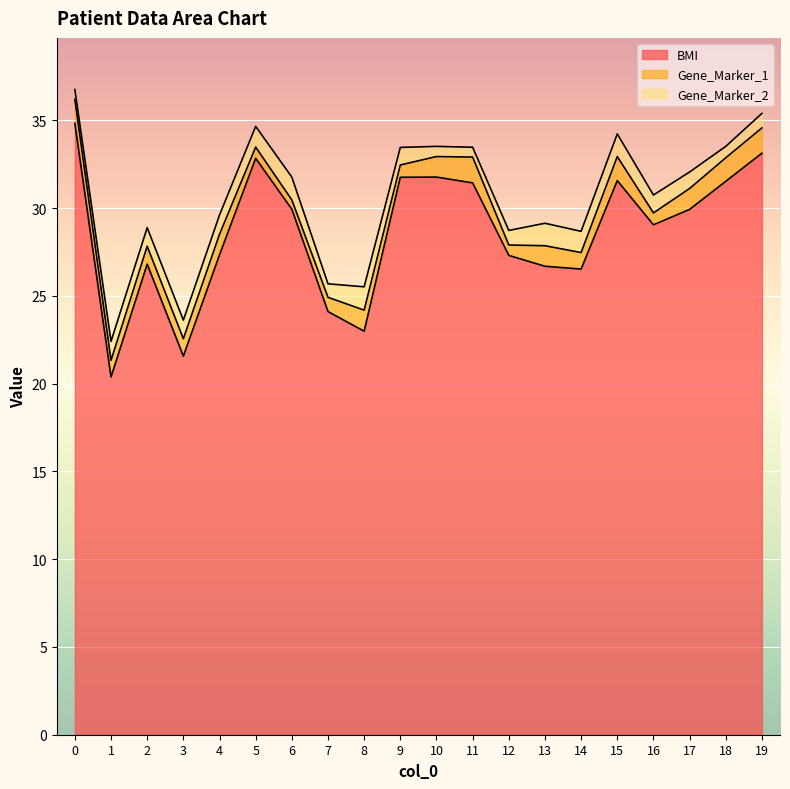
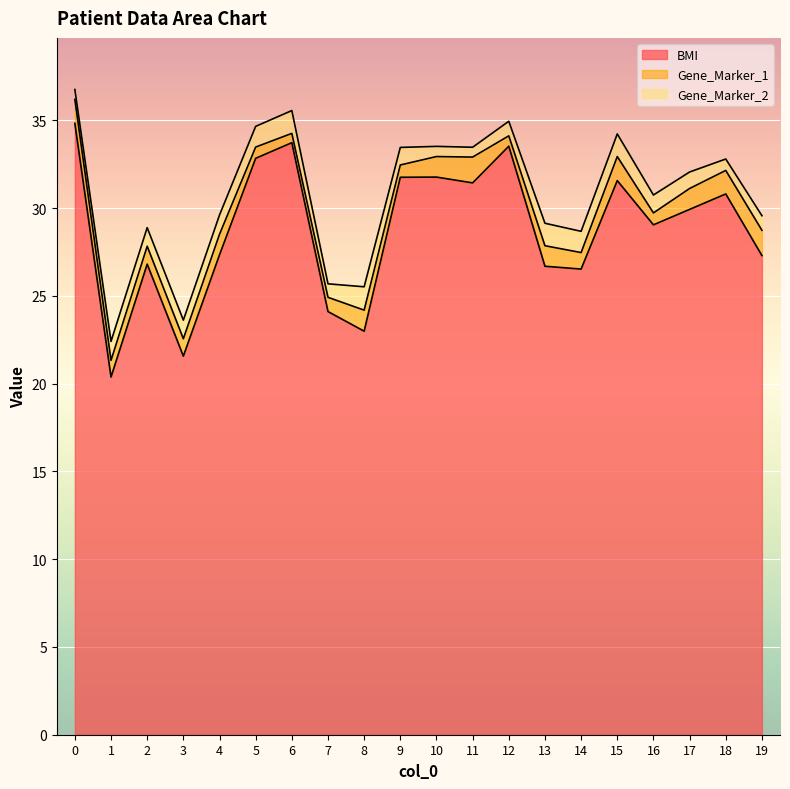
  {
    "BMI": {
      "0": 34.8,
      "1": 20.4,
      "2": 26.8,
      "3": 21.6,
      "4": 27.3,
      "5": 32.8,
-     "6": 29.9,
+     "6": 33.7,
      "7": 24.1,
      "8": 23.0,
      "9": 31.8,
      "10": 31.8,
      "11": 31.4,
-     "12": 27.3,
+     "12": 33.5,
      "13": 26.7,
      "14": 26.5,
      "15": 31.6,
      "16": 29.1,
      "17": 29.9,
-     "18": 31.5,
-     "19": 33.1
+     "18": 30.8,
+     "19": 27.3
    },
    "Gene_Marker_1": {
      "0": 1.4,
      "1": 0.9,
      "2": 1.0,
      "3": 1.0,
      "4": 1.2,
      "5": 0.6,
      "6": 0.5,
      "7": 0.8,
      "8": 1.2,
      "9": 0.7,
      "10": 1.2,
      "11": 1.5,
      "12": 0.6,
      "13": 1.2,
      "14": 0.9,
      "15": 1.4,
      "16": 0.7,
      "17": 1.2,
      "18": 1.3,
      "19": 1.4
    },
    "Gene_Marker_2": {
      "0": 0.6,
      "1": 1.1,
      "2": 1.1,
      "3": 1.1,
      "4": 1.1,
      "5": 1.2,
      "6": 1.3,
      "7": 0.8,
      "8": 1.3,
      "9": 1.0,
      "10": 0.6,
      "11": 0.6,
      "12": 0.8,
      "13": 1.3,
      "14": 1.2,
      "15": 1.3,
      "16": 1.0,
      "17": 0.9,
      "18": 0.6,
      "19": 0.8
    }
  }
